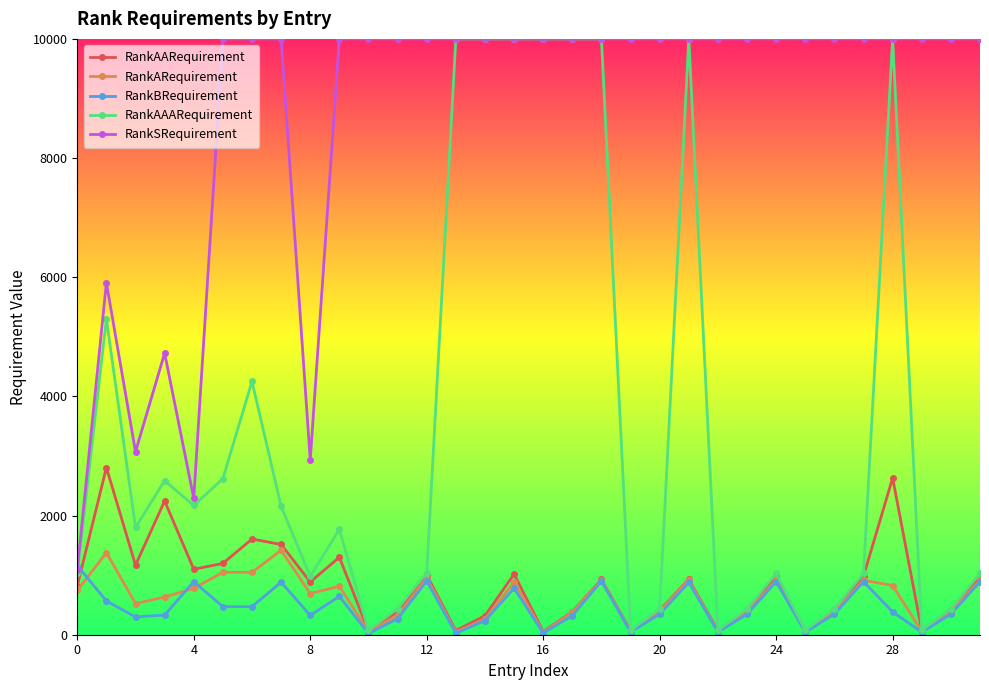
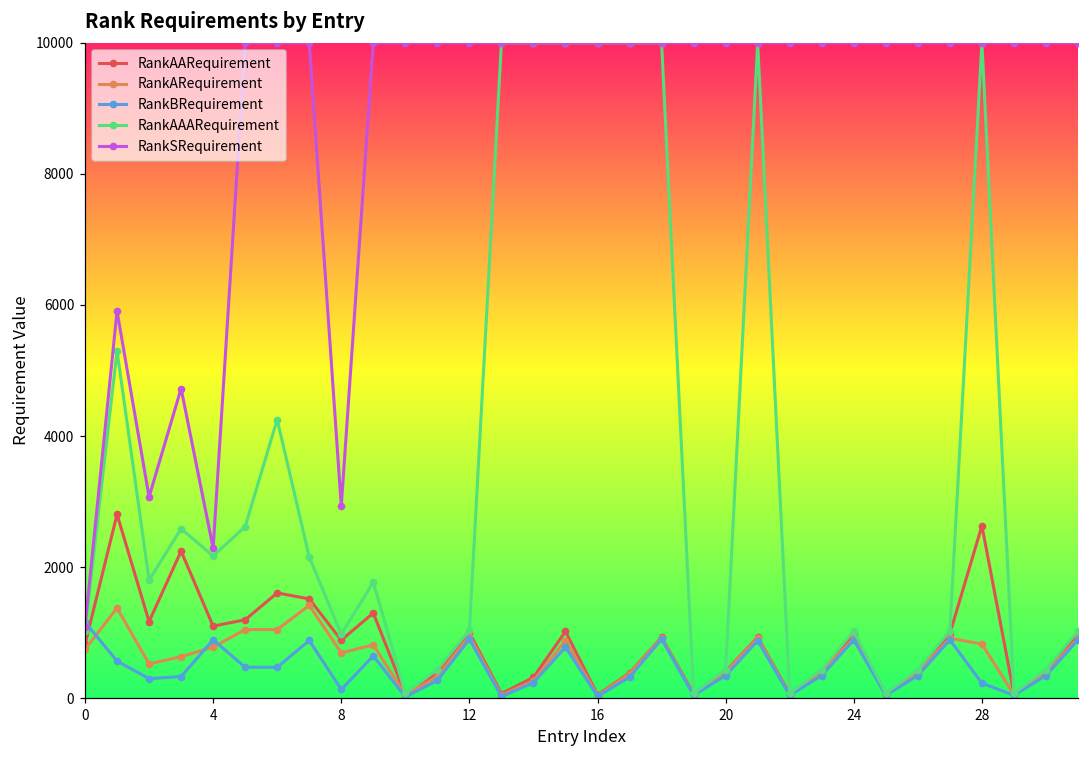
  {
    "RankBRequirement": {
      "0": 1200,
      "4": 900,
-     "8": 300,
+     "8": 100,
      "12": 900,
      "20": 300,
-     "28": 400
+     "28": 200
    },
    "RankAAARequirement": {
      "0": 1000,
      "4": 2200,
      "8": 1000
    },
    "RankSRequirement": {
      "0": 1100,
      "4": 2300,
      "8": 2900,
      "12": 10000,
      "20": 10000,
      "24": 10000
    }
  }
